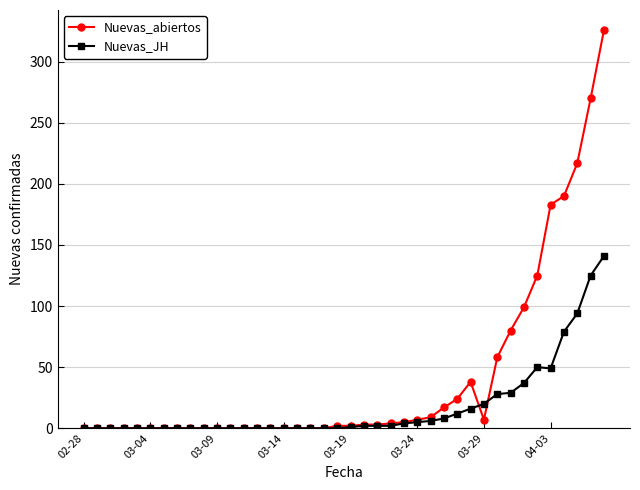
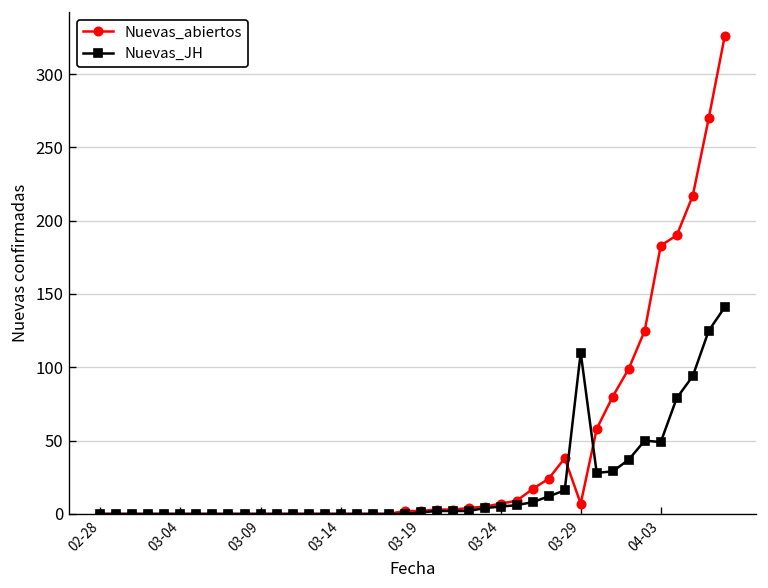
  {
    "Nuevas_abiertos": {
      "03-29": 7,
      "04-03": 183
    },
    "Nuevas_JH": {
-     "03-29": 20,
+     "03-29": 110,
      "04-03": 49
    }
  }
